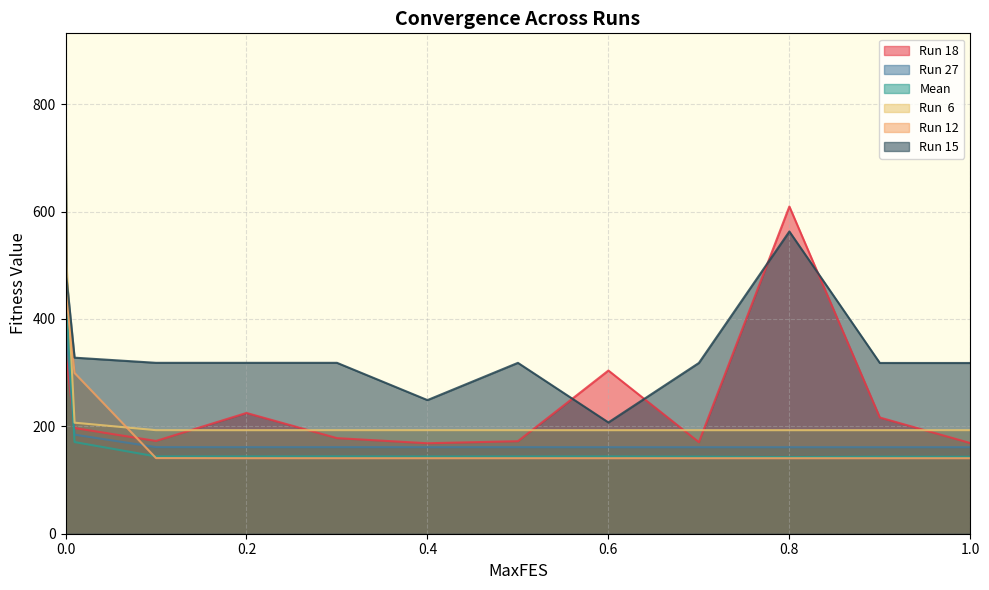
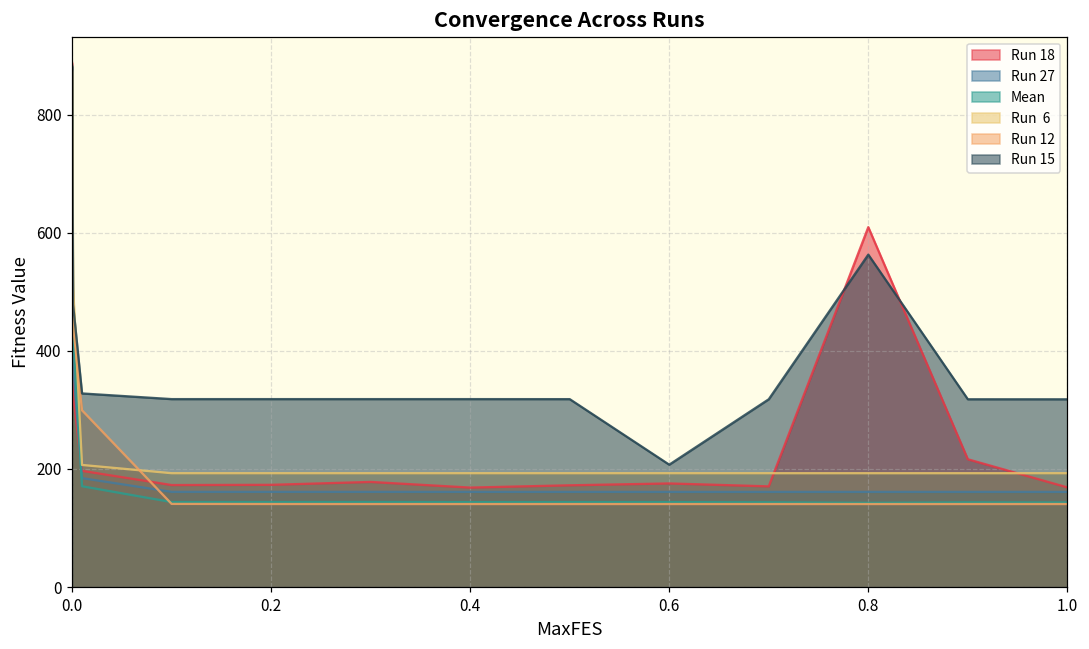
  {
    "Run 18": {
-     "0.2": 220,
+     "0.2": 170,
      "0.4": 170,
-     "0.6": 300,
+     "0.6": 180,
      "0.8": 610,
      "1.0": 170
    },
    "Run 15": {
      "0.2": 320,
-     "0.4": 250,
+     "0.4": 320,
      "0.6": 210,
      "0.8": 560,
      "1.0": 320
    }
  }
